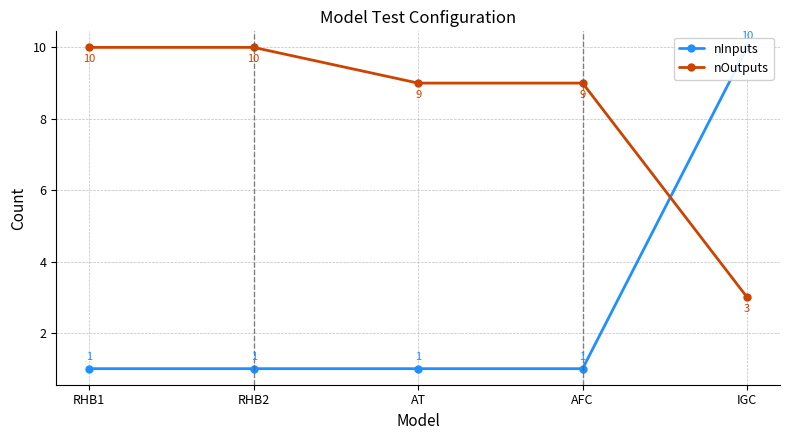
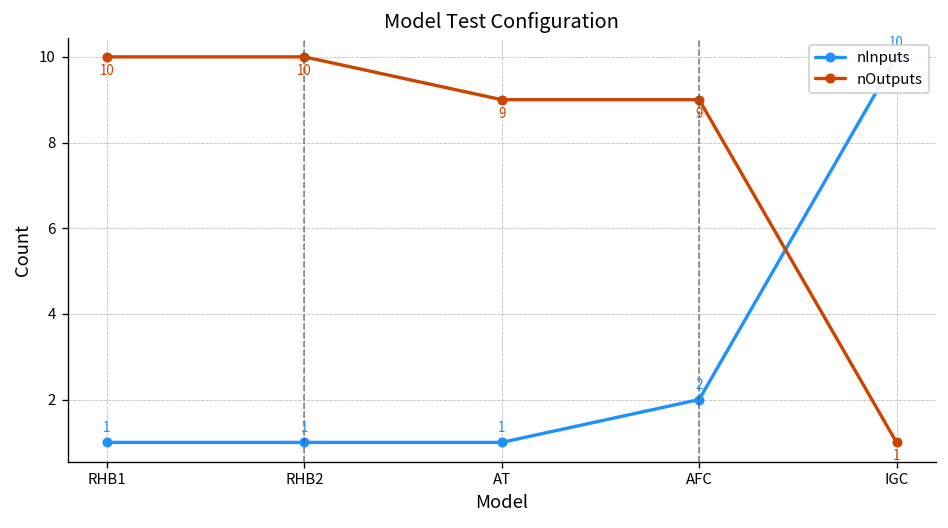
  {
    "nInputs": {
      "RHB1": 1,
      "RHB2": 1,
      "AT": 1,
-     "AFC": 1
+     "AFC": 2
    },
    "nOutputs": {
      "RHB1": 10,
      "RHB2": 10,
      "AT": 9,
      "AFC": 9,
-     "IGC": 3
+     "IGC": 1
    }
  }
